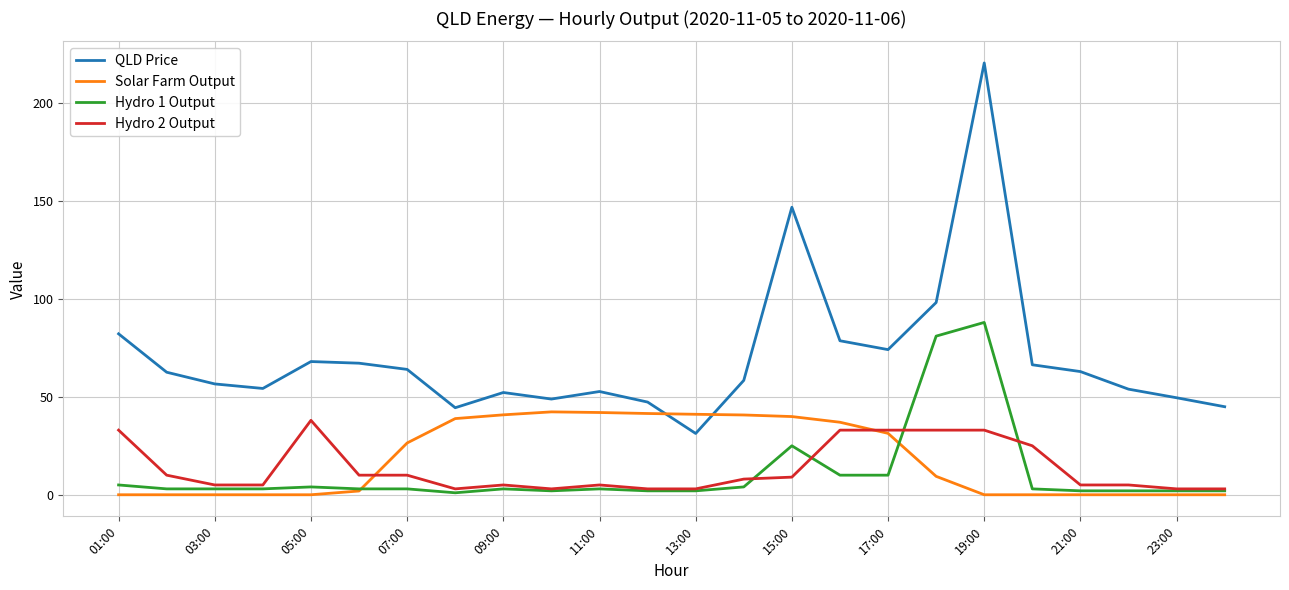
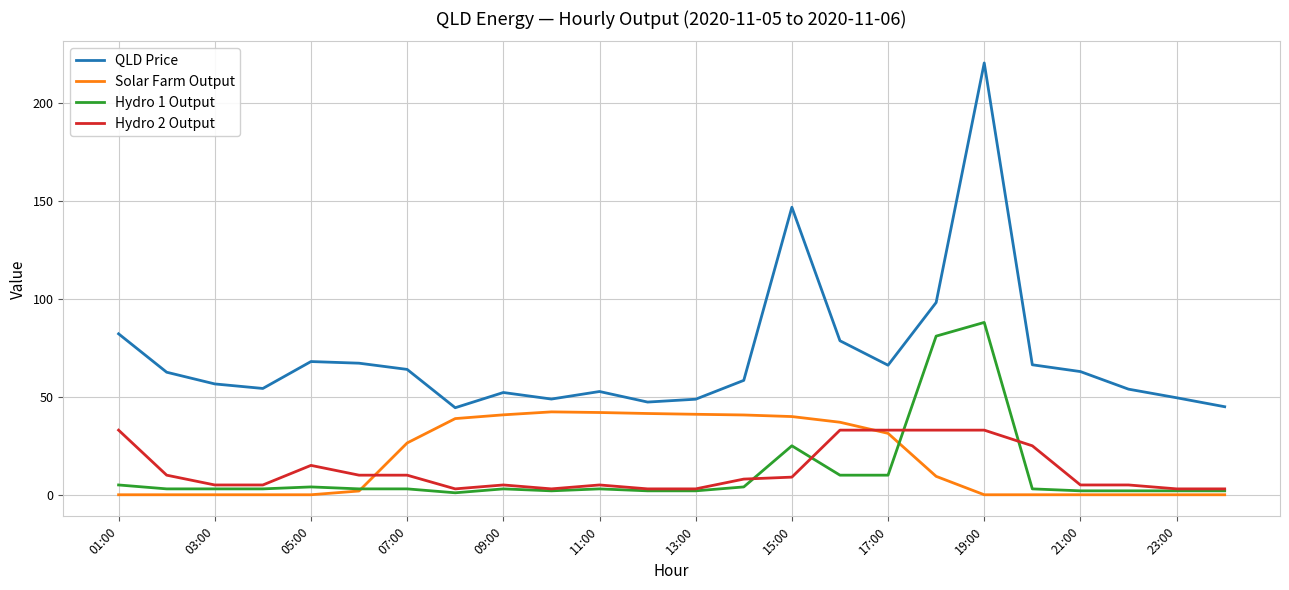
  {
    "QLD Price": {
      "01:00": 82,
      "03:00": 57,
      "05:00": 68,
      "07:00": 64,
      "09:00": 52,
      "11:00": 53,
-     "13:00": 31,
+     "13:00": 49,
      "15:00": 147,
-     "17:00": 74,
+     "17:00": 66,
      "19:00": 221,
      "21:00": 63,
      "23:00": 50
    },
    "Solar Farm Output": {
      "01:00": 0,
      "03:00": 0,
      "05:00": 0,
      "07:00": 26,
      "09:00": 41,
      "11:00": 42,
      "13:00": 41,
      "15:00": 40,
      "17:00": 31,
      "19:00": 0,
      "21:00": 0,
      "23:00": 0
    },
    "Hydro 1 Output": {
      "01:00": 5,
      "03:00": 3,
      "05:00": 4,
      "07:00": 3,
      "09:00": 3,
      "11:00": 3,
      "15:00": 25,
      "17:00": 10,
      "19:00": 88,
      "21:00": 2
    },
    "Hydro 2 Output": {
      "01:00": 33,
      "03:00": 5,
-     "05:00": 38,
+     "05:00": 15,
      "07:00": 10,
      "09:00": 5,
      "11:00": 5,
      "15:00": 9,
      "17:00": 33,
      "19:00": 33,
      "21:00": 5
    }
  }
